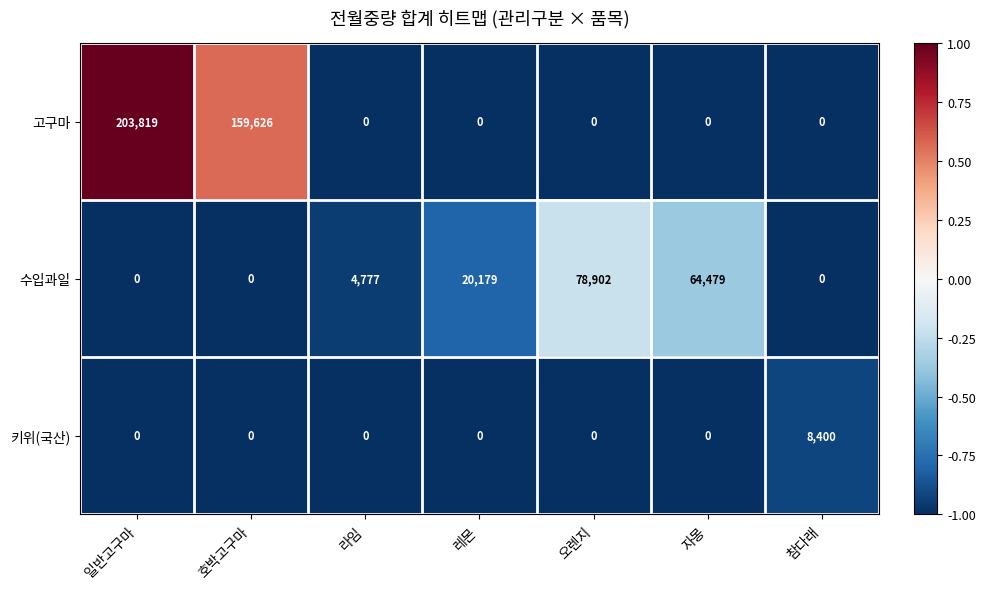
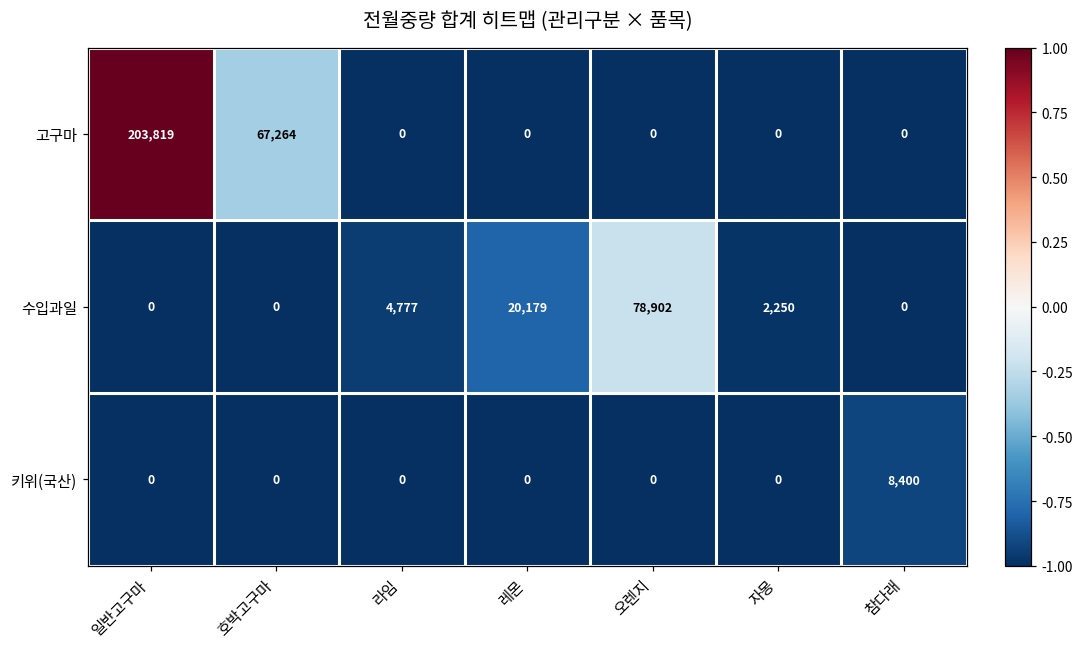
  {
    "고구마": {
      "일반고구마": "203,819",
-     "호박고구마": "159,626",
+     "호박고구마": "67,264",
      "라임": "0",
      "레몬": "0",
      "오렌지": "0",
      "자몽": "0",
      "참다래": "0"
    },
    "수입과일": {
      "일반고구마": "0",
      "호박고구마": "0",
      "라임": "4,777",
      "레몬": "20,179",
      "오렌지": "78,902",
-     "자몽": "64,479",
+     "자몽": "2,250",
      "참다래": "0"
    },
    "키위(국산)": {
      "일반고구마": "0",
      "호박고구마": "0",
      "라임": "0",
      "레몬": "0",
      "오렌지": "0",
      "자몽": "0",
      "참다래": "8,400"
    }
  }
